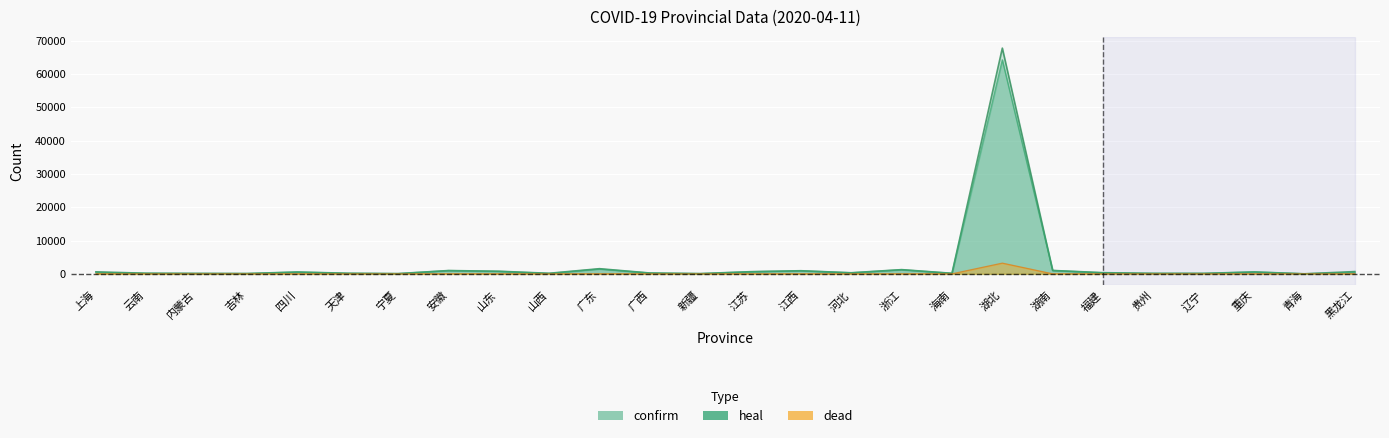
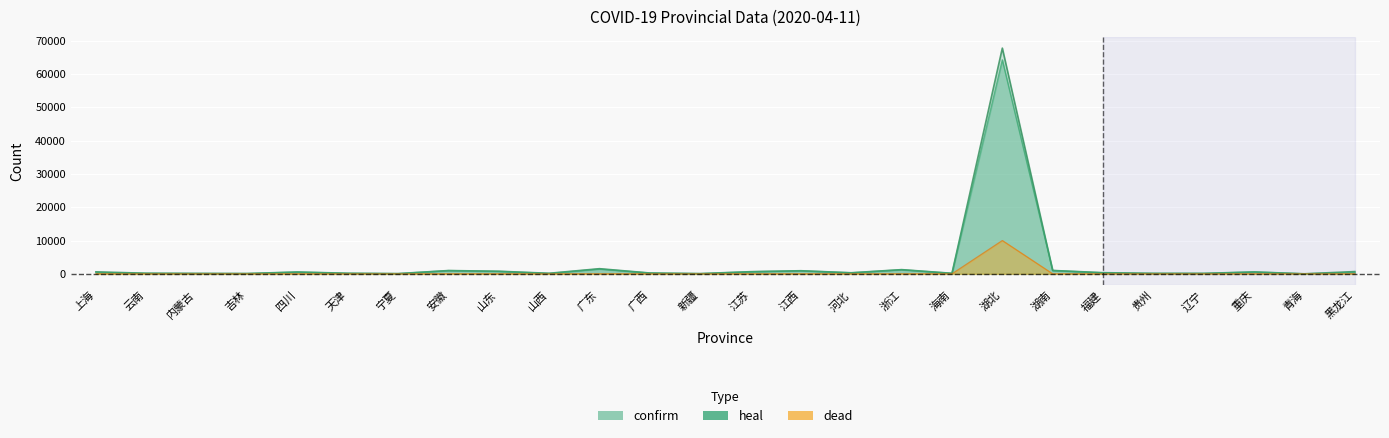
  {
    "dead": {
      "安徽": 0,
      "广东": 0,
      "江西": 0,
      "浙江": 0,
-     "湖北": 3000,
+     "湖北": 10000,
      "湖南": 0
    }
  }
